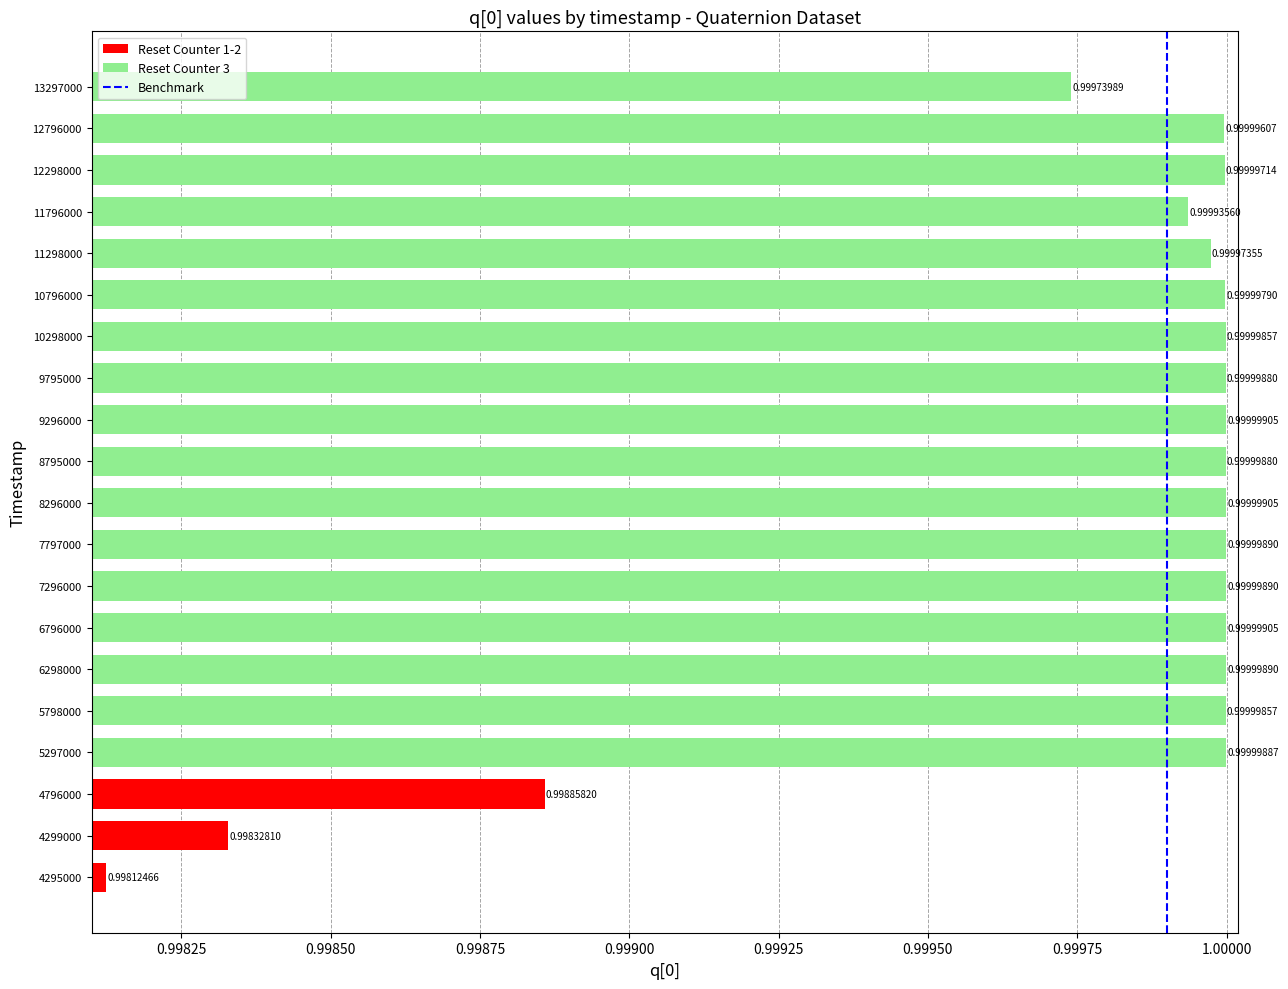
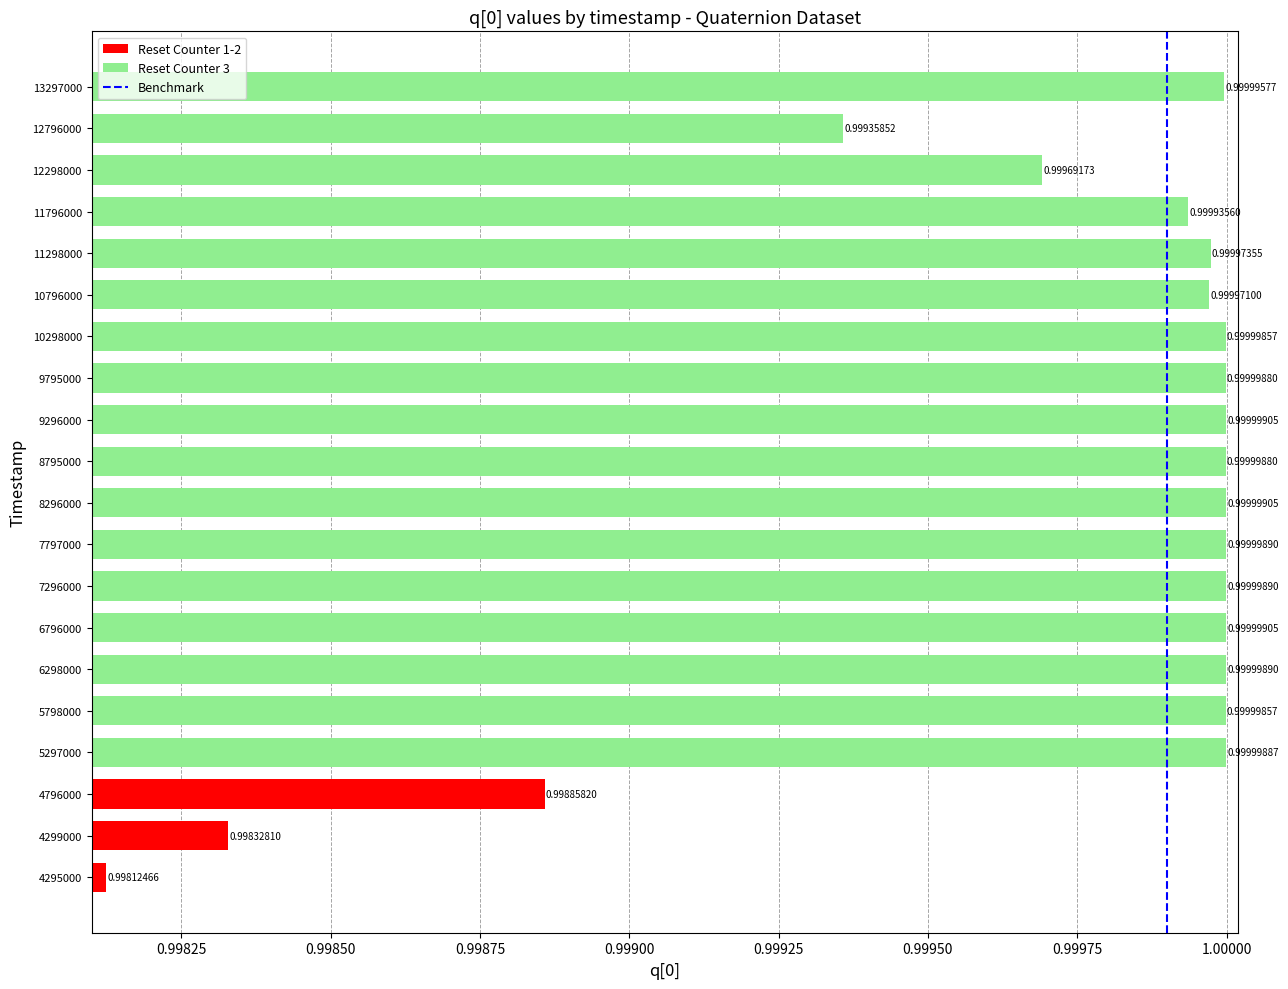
  {
-   "13297000": 0.99973989,
-   "12796000": 0.99999607,
-   "12298000": 0.99999714,
+   "13297000": 0.99999577,
+   "12796000": 0.99935852,
+   "12298000": 0.99969173,
    "11796000": 0.99993560,
    "11298000": 0.99997355,
-   "10796000": 0.99999790,
+   "10796000": 0.99997100,
    "10298000": 0.99999857,
    "9795000": 0.99999880,
    "9296000": 0.99999905,
    "8795000": 0.99999880,
    "8296000": 0.99999905,
    "7797000": 0.99999890,
    "7296000": 0.99999890,
    "6796000": 0.99999905,
    "6298000": 0.99999890,
    "5798000": 0.99999857,
    "5297000": 0.99999887,
    "4796000": 0.99885820,
    "4299000": 0.99832810,
    "4295000": 0.99812466
  }
